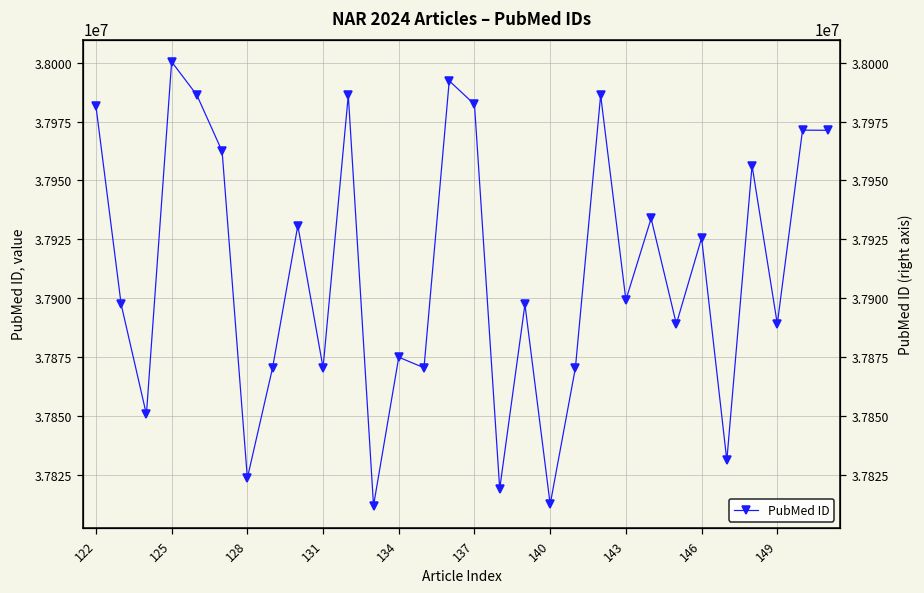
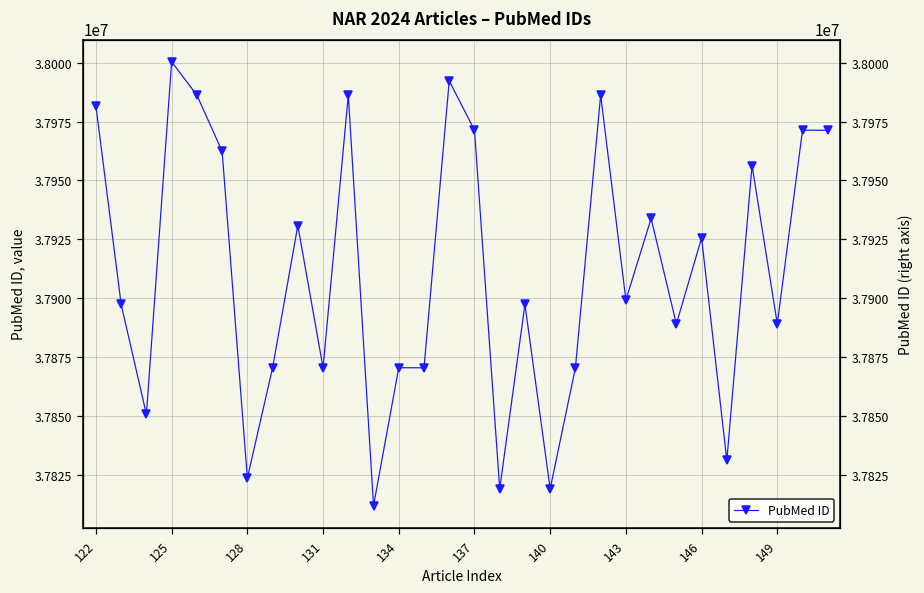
  {
    "122": 37982000,
    "125": 38000000,
    "128": 37824000,
    "131": 37870000,
-   "134": 37875000,
-   "137": 37982000,
-   "140": 37812000,
+   "134": 37870000,
+   "137": 37971000,
+   "140": 37819000,
    "143": 37899000,
    "146": 37926000,
    "149": 37889000
  }
